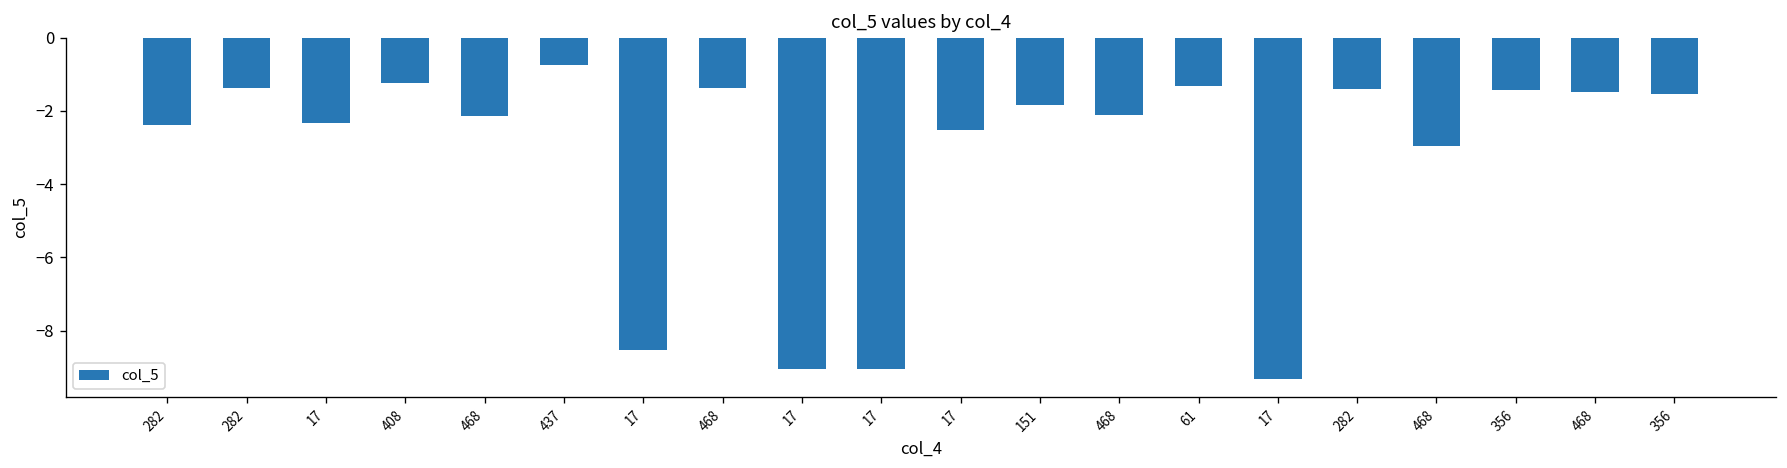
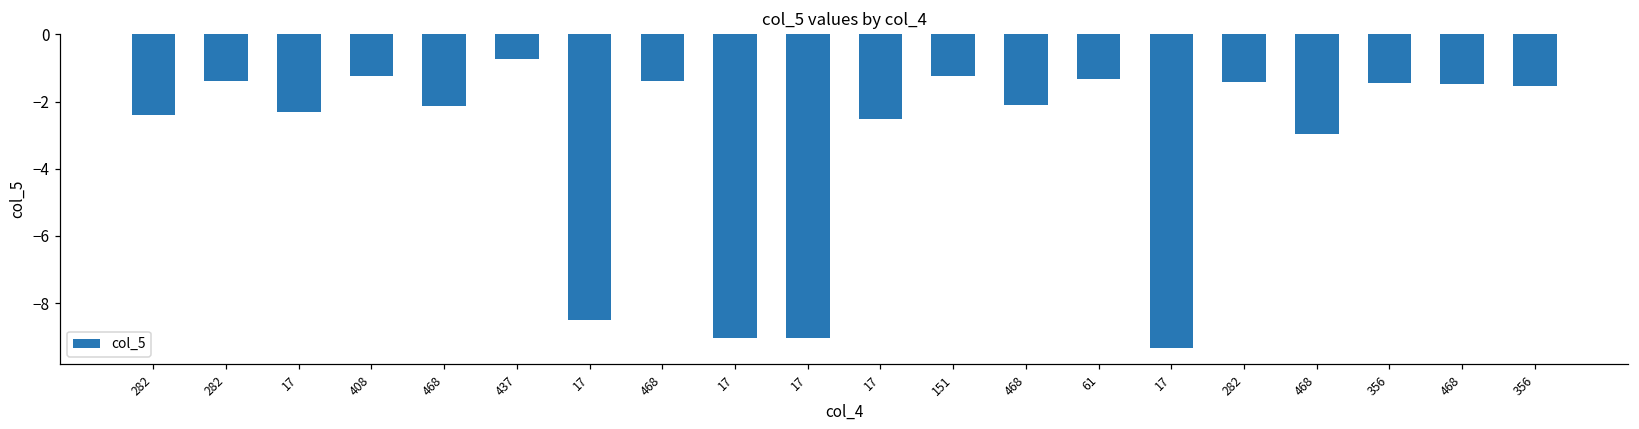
  {
    "408": -1.2,
    "437": -0.7,
-   "151": -1.8,
+   "151": -1.2,
    "61": -1.3
  }
